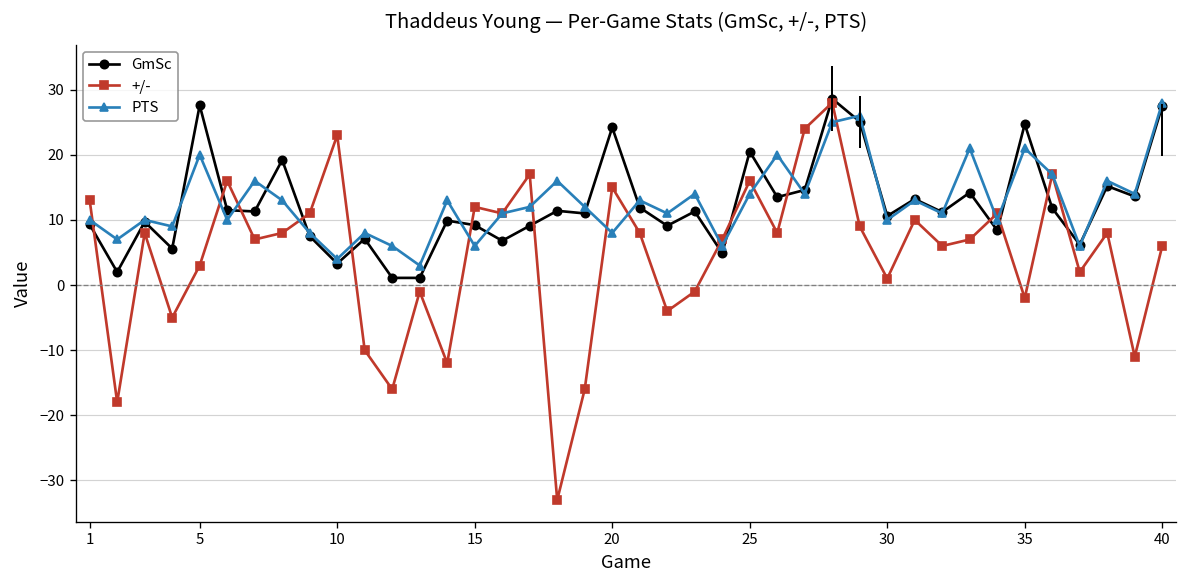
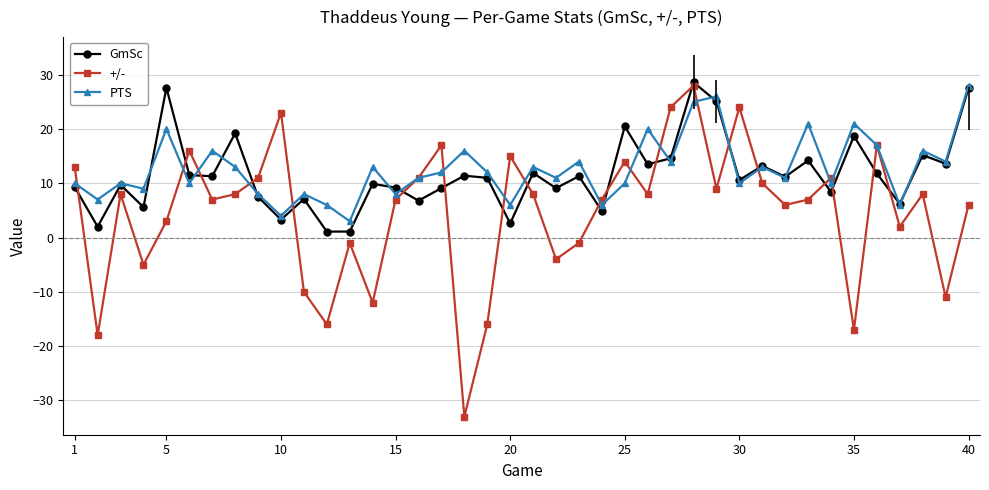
  {
    "GmSc": {
      "1": 9,
      "5": 28,
      "10": 3,
      "15": 9,
-     "20": 24,
+     "20": 3,
      "25": 21,
      "30": 11,
-     "35": 25,
+     "35": 19,
      "40": 28
    },
    "+/-": {
      "1": 13,
      "5": 3,
      "10": 23,
-     "15": 12,
+     "15": 7,
      "20": 15,
-     "25": 16,
-     "30": 1,
-     "35": -2,
+     "25": 14,
+     "30": 24,
+     "35": -17,
      "40": 6
    },
    "PTS": {
      "1": 10,
      "5": 20,
      "10": 4,
-     "15": 6,
-     "20": 8,
-     "25": 14,
+     "15": 8,
+     "20": 6,
+     "25": 10,
      "30": 10,
      "35": 21,
      "40": 28
    }
  }
